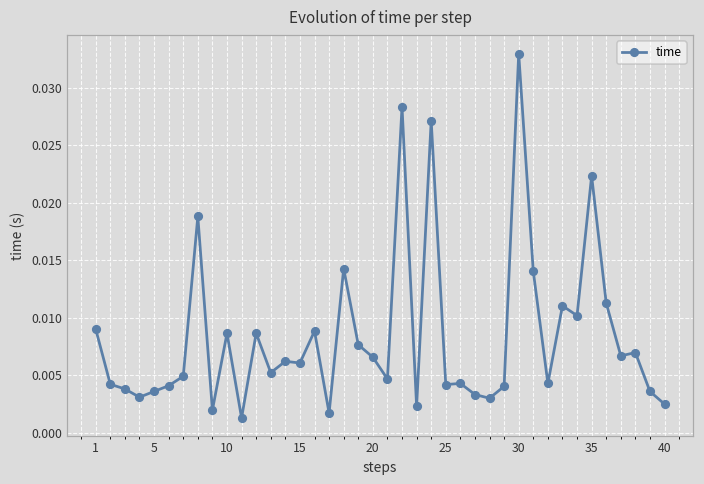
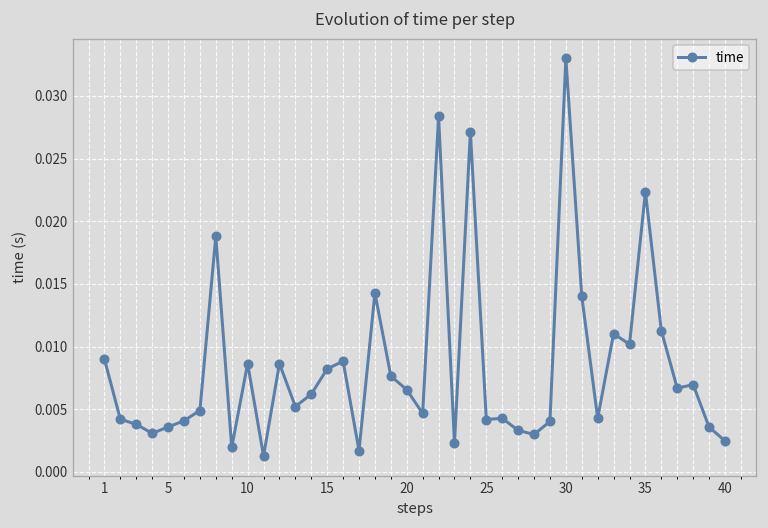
  {
    "1": 0.0090,
    "5": 0.0036,
    "10": 0.0087,
-   "15": 0.0061,
+   "15": 0.0082,
    "20": 0.0066,
    "25": 0.0042,
    "30": 0.0330,
    "35": 0.0224,
    "40": 0.0025
  }
